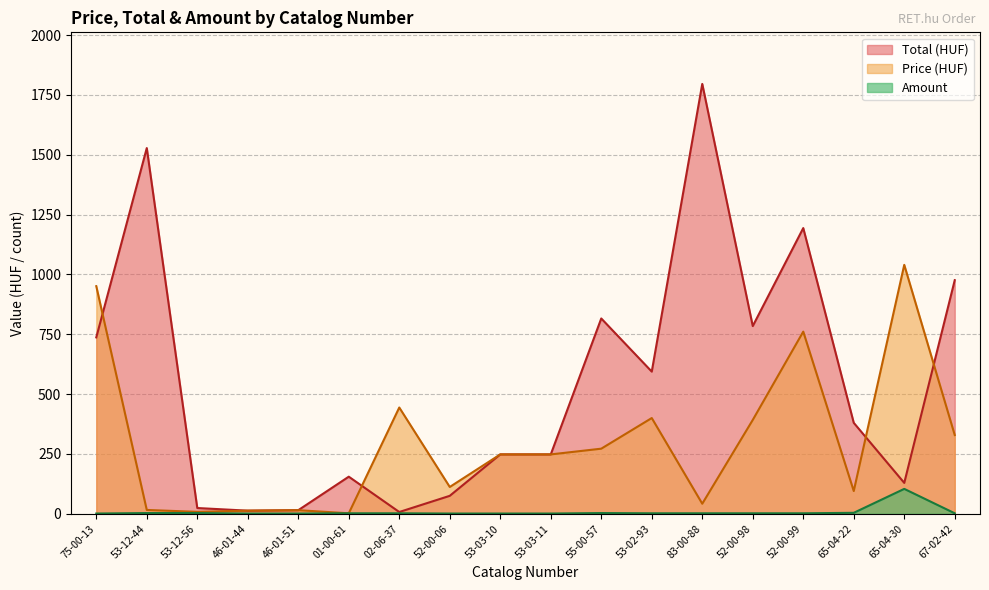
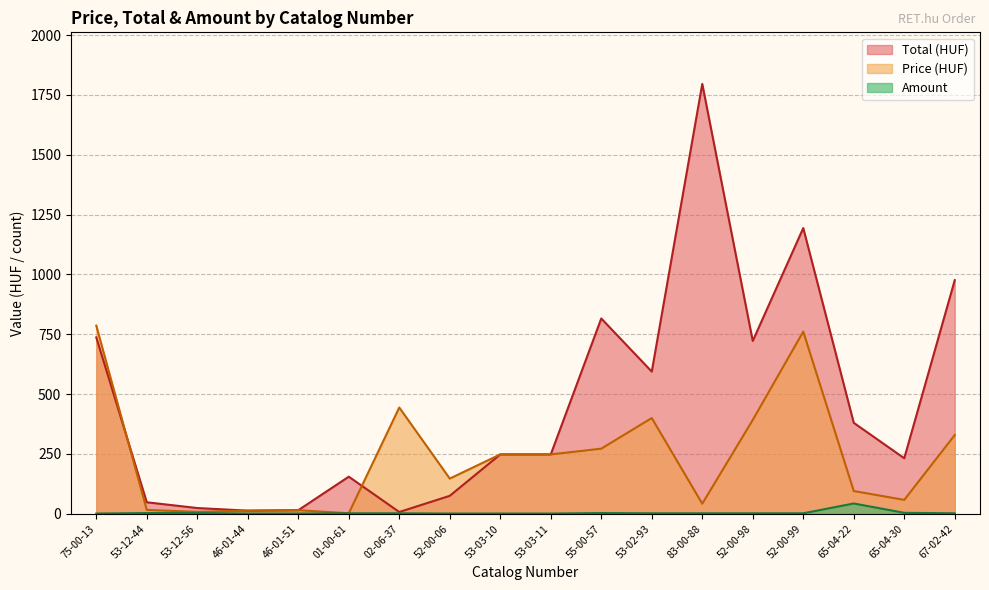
  {
    "Total (HUF)": {
      "75-00-13": 740,
-     "53-12-44": 1530,
+     "53-12-44": 50,
      "53-12-56": 20,
      "01-00-61": 160,
      "52-00-06": 80,
      "55-00-57": 820,
      "53-02-93": 590,
      "83-00-88": 1800,
-     "52-00-98": 780,
+     "52-00-98": 720,
      "52-00-99": 1190,
      "65-04-22": 380,
-     "65-04-30": 130,
+     "65-04-30": 230,
      "67-02-42": 980
    },
    "Price (HUF)": {
-     "75-00-13": 950,
+     "75-00-13": 790,
      "53-12-44": 20,
      "02-06-37": 440,
-     "52-00-06": 110,
+     "52-00-06": 150,
      "55-00-57": 270,
      "53-02-93": 400,
      "83-00-88": 40,
      "52-00-98": 390,
      "52-00-99": 760,
      "65-04-22": 100,
-     "65-04-30": 1040,
+     "65-04-30": 60,
      "67-02-42": 330
    },
    "Amount": {
      "75-00-13": 0,
      "53-12-44": 0,
      "46-01-44": 0,
      "46-01-51": 0,
      "52-00-06": 0,
      "53-03-10": 0,
      "53-03-11": 0,
      "55-00-57": 0,
      "53-02-93": 0,
      "83-00-88": 0,
      "52-00-98": 0,
      "52-00-99": 0,
-     "65-04-22": 0,
-     "65-04-30": 100,
+     "65-04-22": 40,
+     "65-04-30": 0,
      "67-02-42": 0
    }
  }
